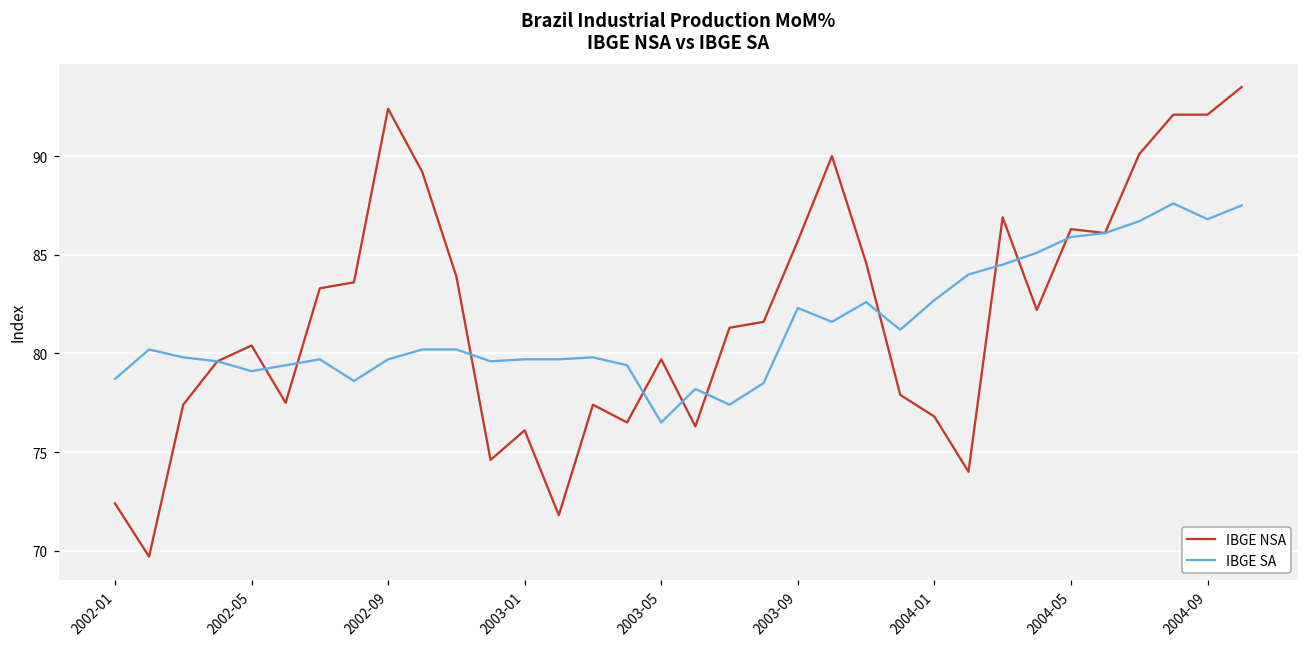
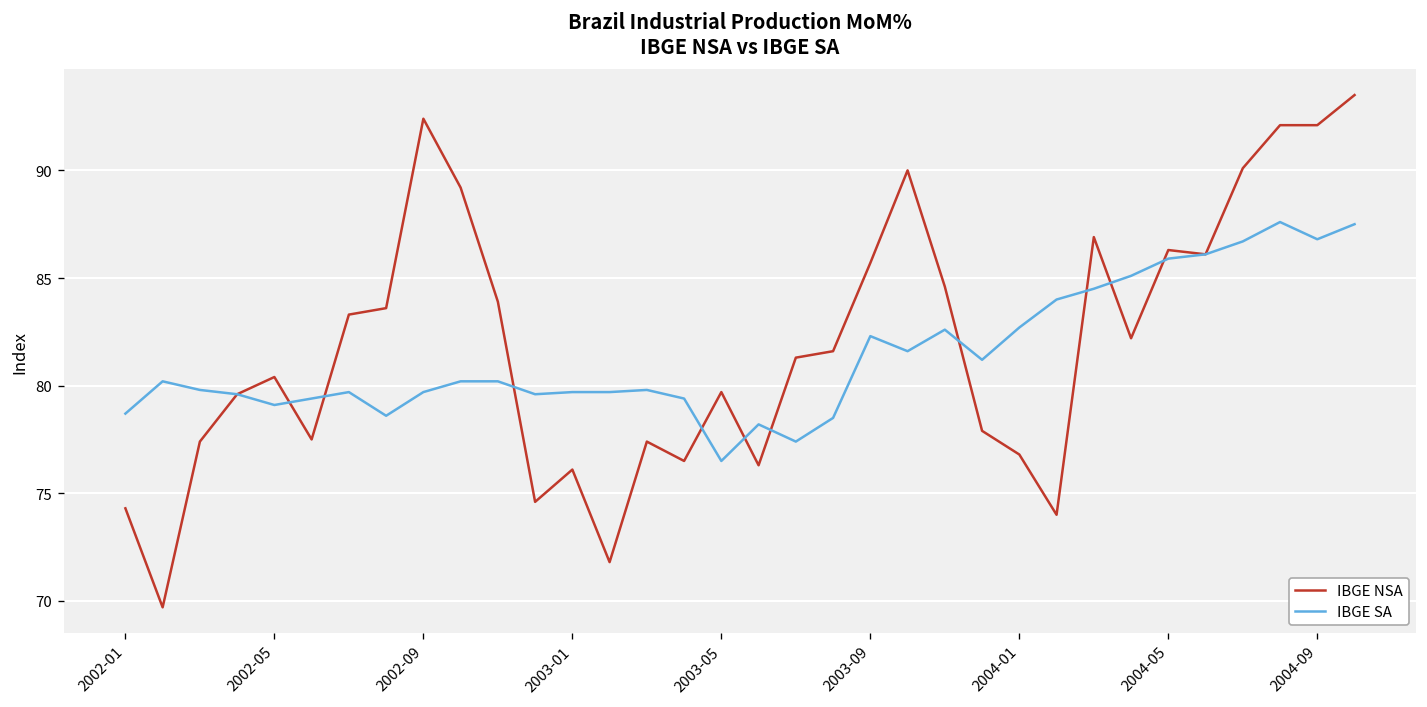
  {
    "IBGE NSA": {
-     "2002-01": 72.4,
+     "2002-01": 74.3,
      "2002-05": 80.4,
      "2002-09": 92.4,
      "2003-01": 76.1,
      "2003-05": 79.7,
      "2003-09": 85.7,
      "2004-01": 76.8,
      "2004-05": 86.3,
      "2004-09": 92.1
    },
    "IBGE SA": {
      "2002-01": 78.7,
      "2002-05": 79.1,
      "2002-09": 79.7,
      "2003-01": 79.7,
      "2003-05": 76.5,
      "2003-09": 82.3,
      "2004-01": 82.7,
      "2004-05": 85.9,
      "2004-09": 86.8
    }
  }
